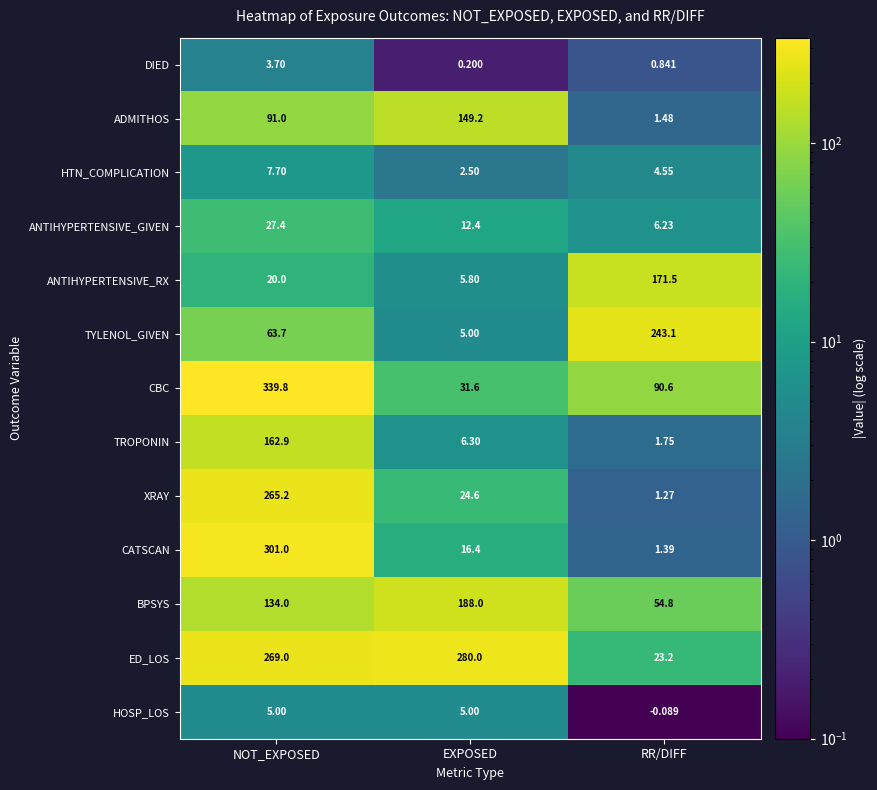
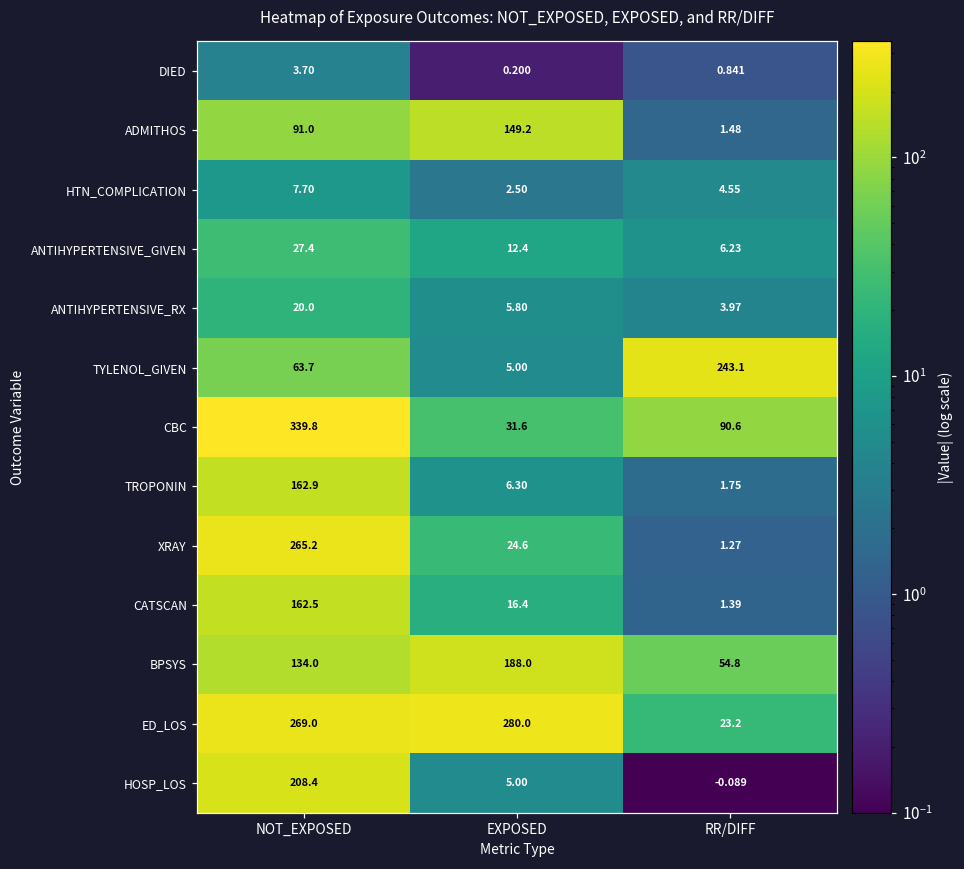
  {
    "DIED": {
      "NOT_EXPOSED": 3.70,
      "EXPOSED": 0.200,
      "RR/DIFF": 0.841
    },
    "ADMITHOS": {
      "NOT_EXPOSED": 91.0,
      "EXPOSED": 149.2,
      "RR/DIFF": 1.48
    },
    "HTN_COMPLICATION": {
      "NOT_EXPOSED": 7.70,
      "EXPOSED": 2.50,
      "RR/DIFF": 4.55
    },
    "ANTIHYPERTENSIVE_GIVEN": {
      "NOT_EXPOSED": 27.4,
      "EXPOSED": 12.4,
      "RR/DIFF": 6.23
    },
    "ANTIHYPERTENSIVE_RX": {
      "NOT_EXPOSED": 20.0,
      "EXPOSED": 5.80,
-     "RR/DIFF": 171.5
+     "RR/DIFF": 3.97
    },
    "TYLENOL_GIVEN": {
      "NOT_EXPOSED": 63.7,
      "EXPOSED": 5.00,
      "RR/DIFF": 243.1
    },
    "CBC": {
      "NOT_EXPOSED": 339.8,
      "EXPOSED": 31.6,
      "RR/DIFF": 90.6
    },
    "TROPONIN": {
      "NOT_EXPOSED": 162.9,
      "EXPOSED": 6.30,
      "RR/DIFF": 1.75
    },
    "XRAY": {
      "NOT_EXPOSED": 265.2,
      "EXPOSED": 24.6,
      "RR/DIFF": 1.27
    },
    "CATSCAN": {
-     "NOT_EXPOSED": 301.0,
+     "NOT_EXPOSED": 162.5,
      "EXPOSED": 16.4,
      "RR/DIFF": 1.39
    },
    "BPSYS": {
      "NOT_EXPOSED": 134.0,
      "EXPOSED": 188.0,
      "RR/DIFF": 54.8
    },
    "ED_LOS": {
      "NOT_EXPOSED": 269.0,
      "EXPOSED": 280.0,
      "RR/DIFF": 23.2
    },
    "HOSP_LOS": {
-     "NOT_EXPOSED": 5.00,
+     "NOT_EXPOSED": 208.4,
      "EXPOSED": 5.00,
      "RR/DIFF": -0.089
    }
  }
